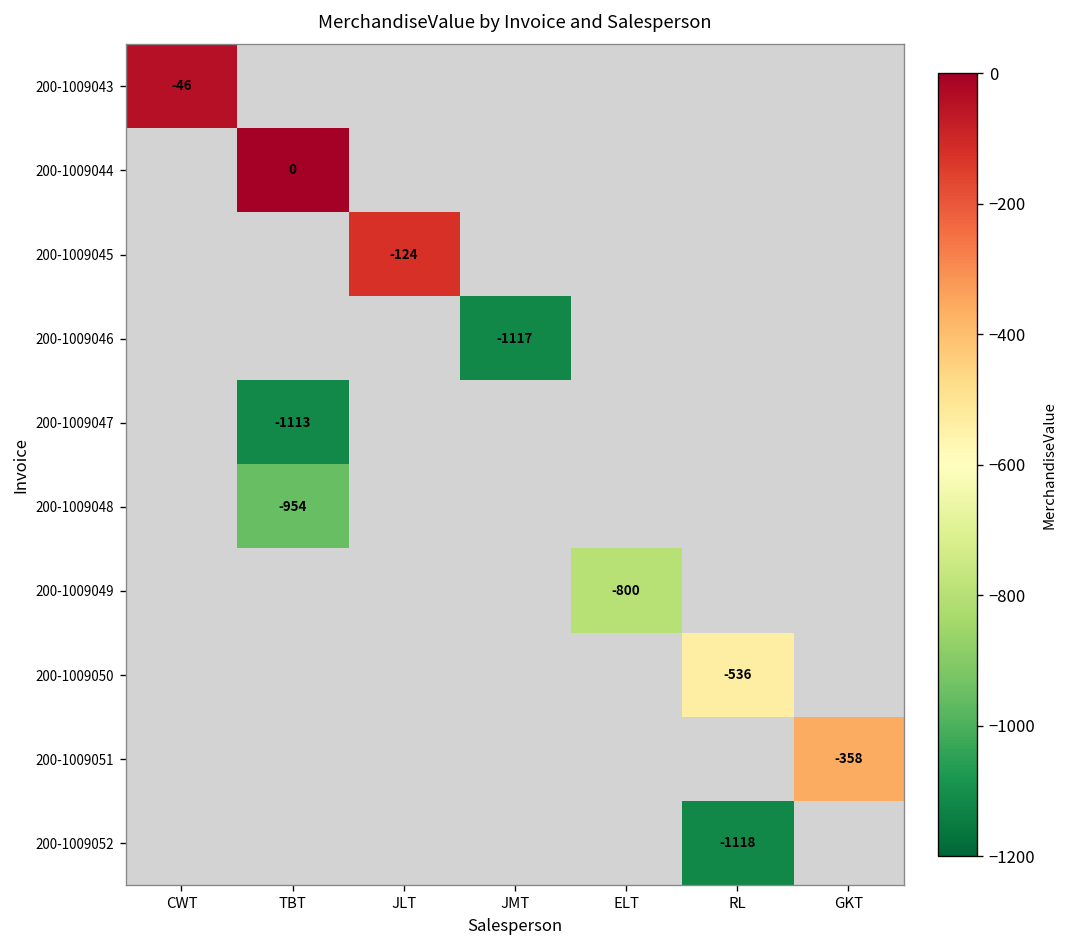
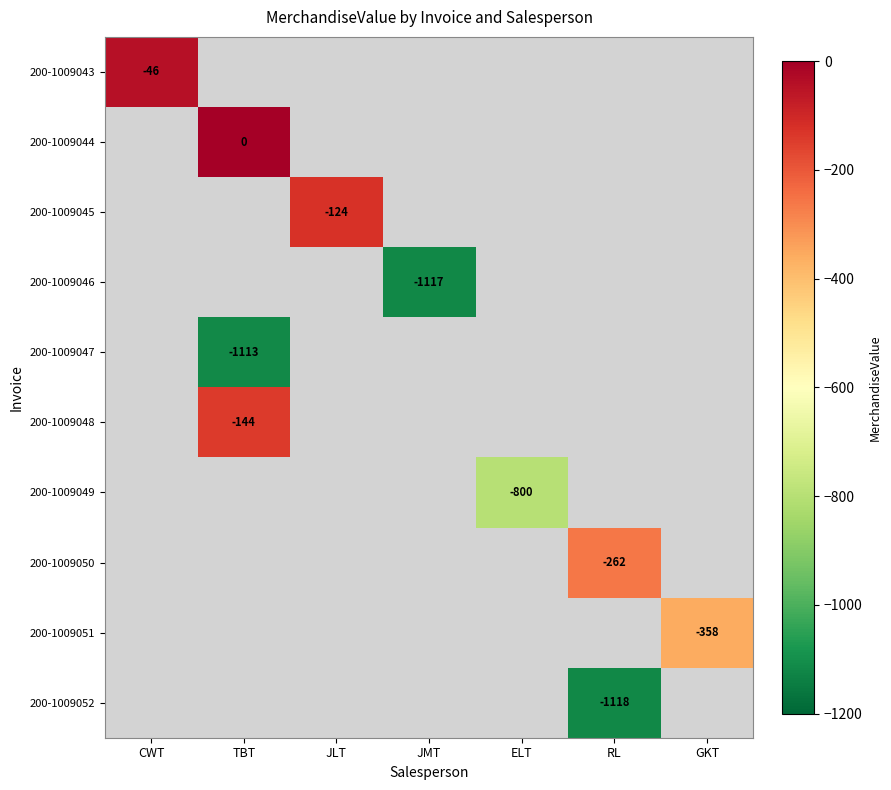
  {
    "200-1009043": {
      "CWT": -46
    },
    "200-1009044": {
      "TBT": 0
    },
    "200-1009045": {
      "JLT": -124
    },
    "200-1009046": {
      "JMT": -1117
    },
    "200-1009047": {
      "TBT": -1113
    },
    "200-1009048": {
-     "TBT": -954
+     "TBT": -144
    },
    "200-1009049": {
      "ELT": -800
    },
    "200-1009050": {
-     "RL": -536
+     "RL": -262
    },
    "200-1009051": {
      "GKT": -358
    },
    "200-1009052": {
      "RL": -1118
    }
  }
